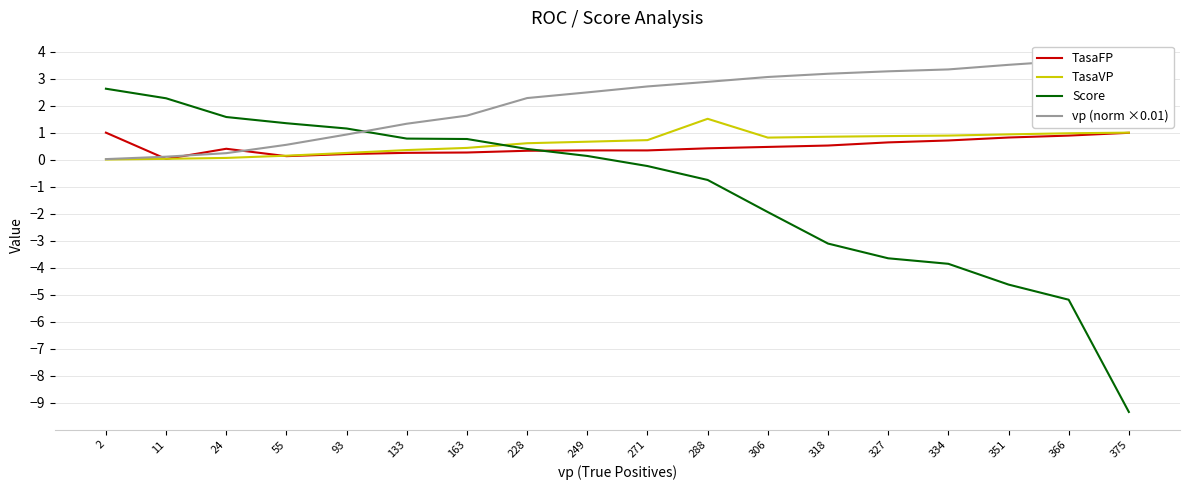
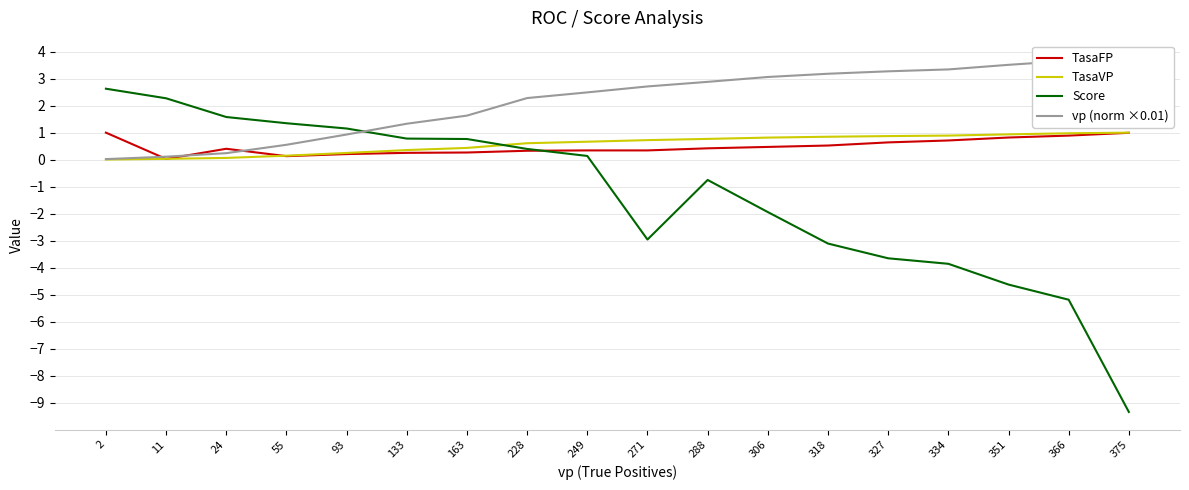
  {
    "TasaFP": {
      "2": 1.0,
      "24": 0.4,
      "133": 0.3,
      "163": 0.3,
      "249": 0.3,
      "271": 0.3,
      "288": 0.4,
      "306": 0.5,
      "318": 0.5,
      "327": 0.6,
      "334": 0.7,
      "351": 0.8
    },
    "TasaVP": {
      "24": 0.1,
      "133": 0.4,
      "163": 0.4,
      "228": 0.6,
      "249": 0.7,
      "271": 0.7,
-     "288": 1.5,
+     "288": 0.8,
      "306": 0.8,
      "318": 0.8,
      "327": 0.9,
      "334": 0.9,
      "351": 0.9
    },
    "Score": {
      "2": 2.6,
      "11": 2.3,
      "24": 1.6,
      "55": 1.3,
      "93": 1.2,
      "133": 0.8,
      "163": 0.8,
      "249": 0.1,
-     "271": -0.2,
+     "271": -3.0,
      "288": -0.8,
      "306": -1.9,
      "318": -3.1,
      "327": -3.7,
      "334": -3.9,
      "351": -4.6,
      "366": -5.2,
      "375": -9.3
    },
    "vp (norm ×0.01)": {
      "24": 0.2,
      "55": 0.6,
      "93": 0.9,
      "133": 1.3,
      "163": 1.6,
      "228": 2.3,
      "249": 2.5,
      "271": 2.7,
      "288": 2.9,
      "306": 3.1,
      "318": 3.2,
      "327": 3.3,
      "334": 3.3,
      "351": 3.5
    }
  }
